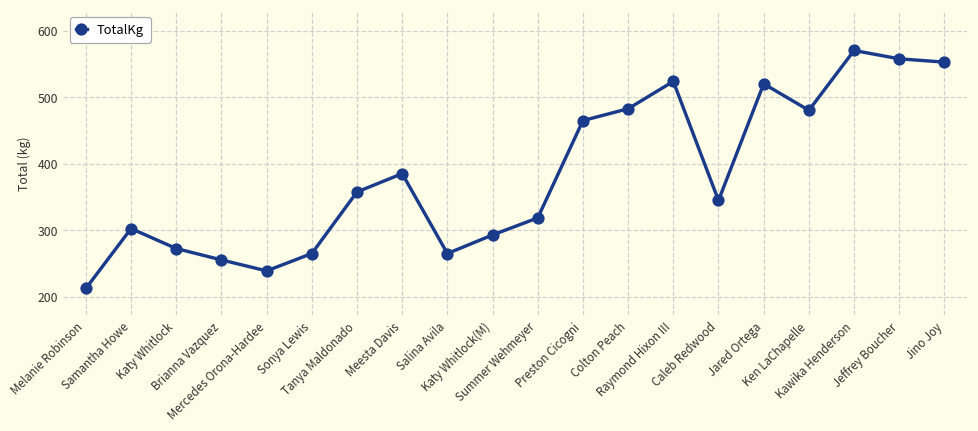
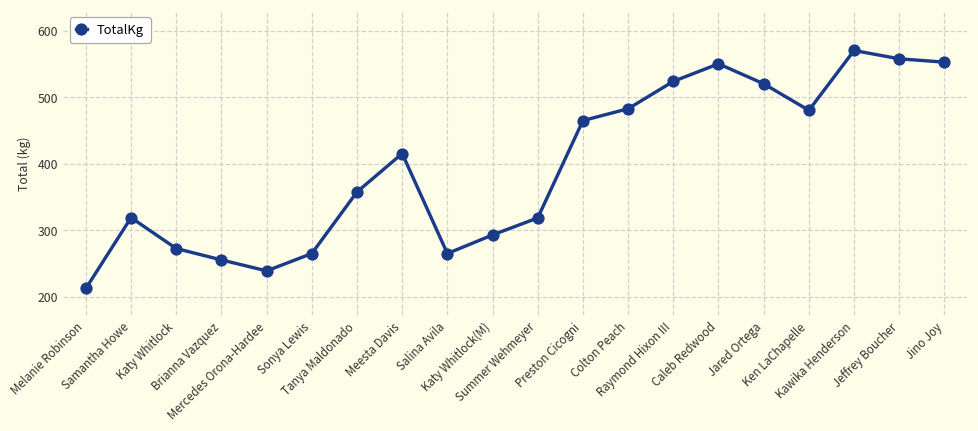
  {
    "Melanie Robinson": 210,
-   "Samantha Howe": 300,
+   "Samantha Howe": 320,
    "Katy Whitlock": 270,
    "Brianna Vazquez": 260,
    "Mercedes Orona-Hardee": 240,
    "Sonya Lewis": 270,
    "Tanya Maldonado": 360,
-   "Meesta Davis": 390,
+   "Meesta Davis": 420,
    "Salina Avila": 270,
    "Katy Whitlock(M)": 290,
    "Summer Wehmeyer": 320,
    "Preston Cicogni": 460,
    "Colton Peach": 480,
    "Raymond Hixon III": 520,
-   "Caleb Redwood": 340,
+   "Caleb Redwood": 550,
    "Jared Ortega": 520,
    "Ken LaChapelle": 480,
    "Kawika Henderson": 570,
    "Jeffrey Boucher": 560,
    "Jino Joy": 550
  }
